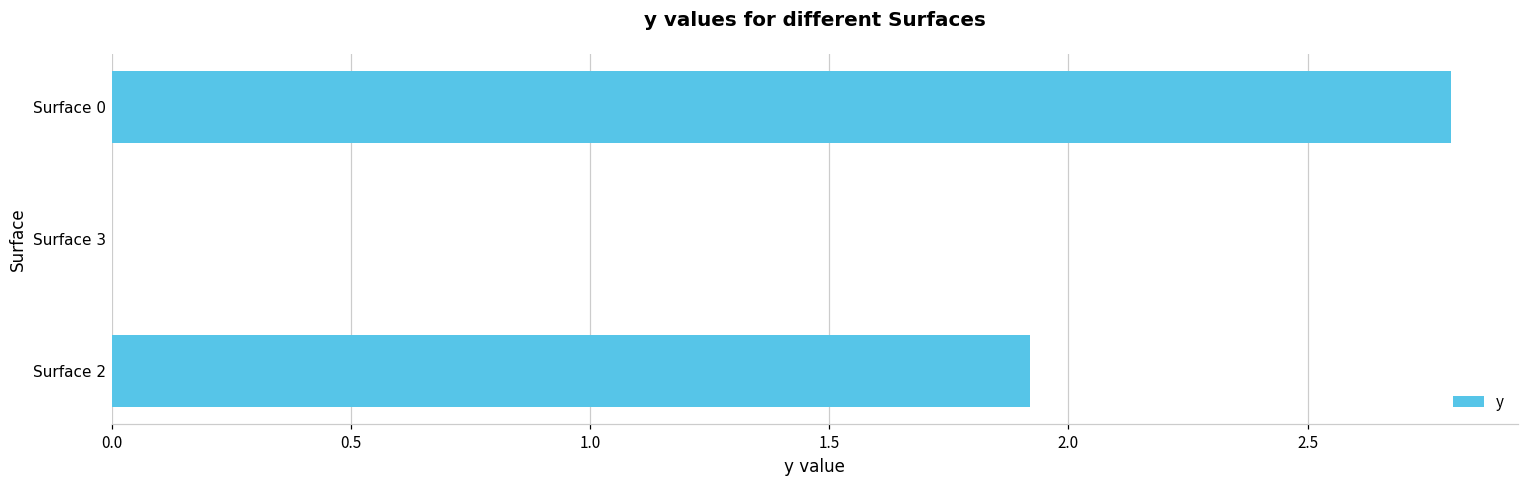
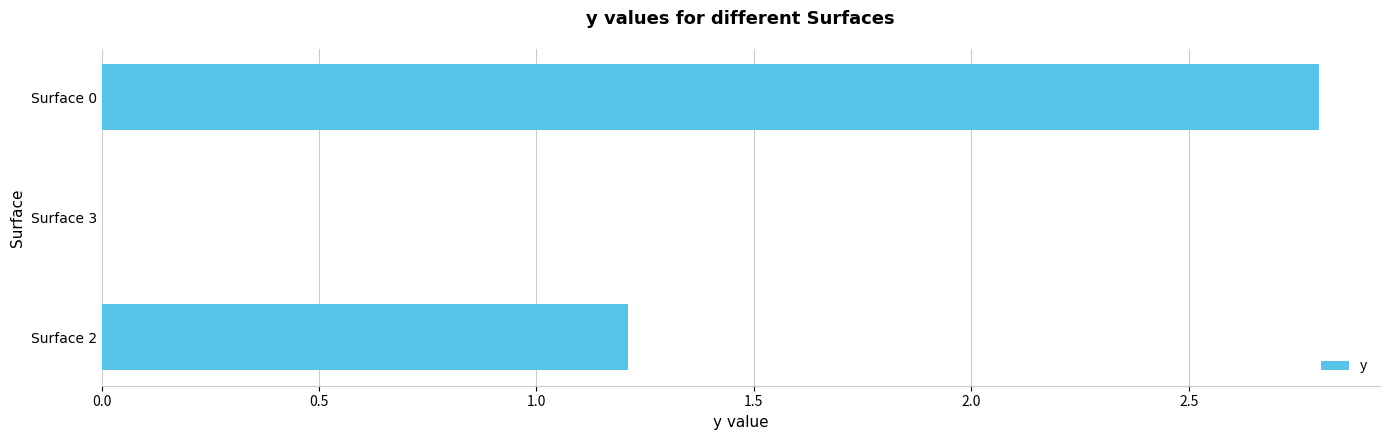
  {
    "Surface 0": 2.80,
    "Surface 3": 0.00,
-   "Surface 2": 1.92
+   "Surface 2": 1.21
  }
